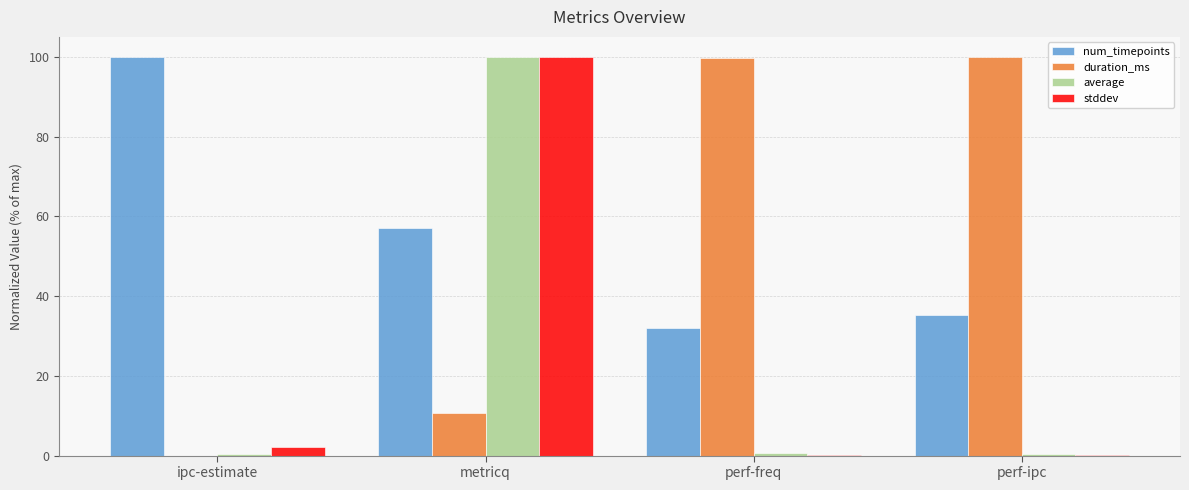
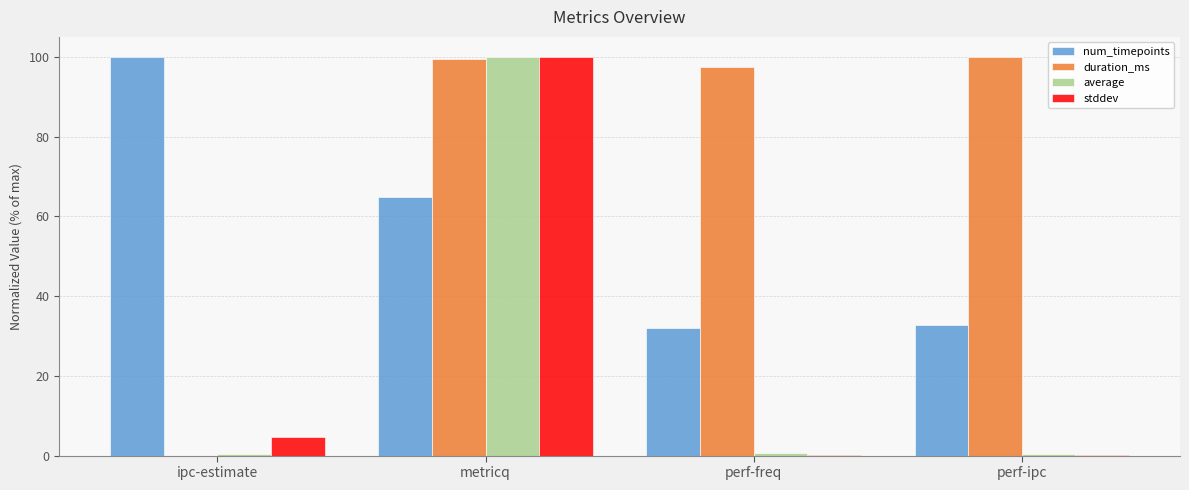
  {
    "num_timepoints": {
      "ipc-estimate": 100,
-     "metricq": 57,
+     "metricq": 65,
      "perf-freq": 32,
-     "perf-ipc": 35
+     "perf-ipc": 33
    },
    "duration_ms": {
      "ipc-estimate": 0,
-     "metricq": 11,
-     "perf-freq": 100,
+     "metricq": 99,
+     "perf-freq": 98,
      "perf-ipc": 100
    },
    "average": {
      "metricq": 100
    },
    "stddev": {
-     "ipc-estimate": 2,
+     "ipc-estimate": 5,
      "metricq": 100
    }
  }
